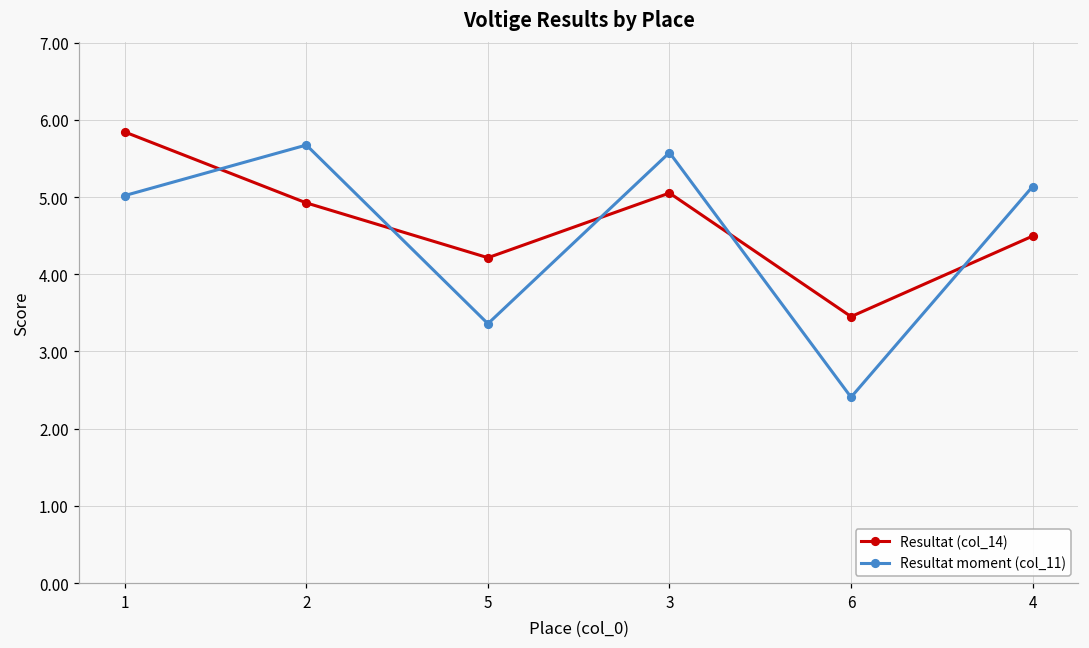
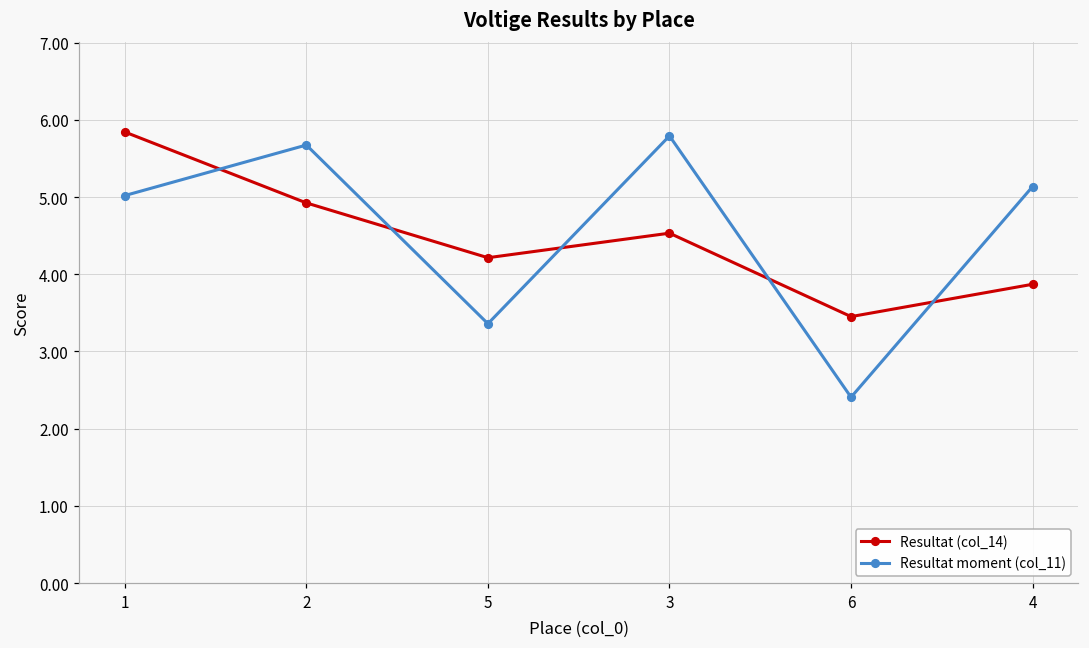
  {
    "Resultat (col_14)": {
      "1": 5.8,
      "2": 4.9,
      "5": 4.2,
-     "3": 5.1,
+     "3": 4.5,
      "6": 3.5,
-     "4": 4.5
+     "4": 3.9
    },
    "Resultat moment (col_11)": {
      "1": 5.0,
      "2": 5.7,
      "5": 3.4,
-     "3": 5.6,
+     "3": 5.8,
      "6": 2.4,
      "4": 5.1
    }
  }
